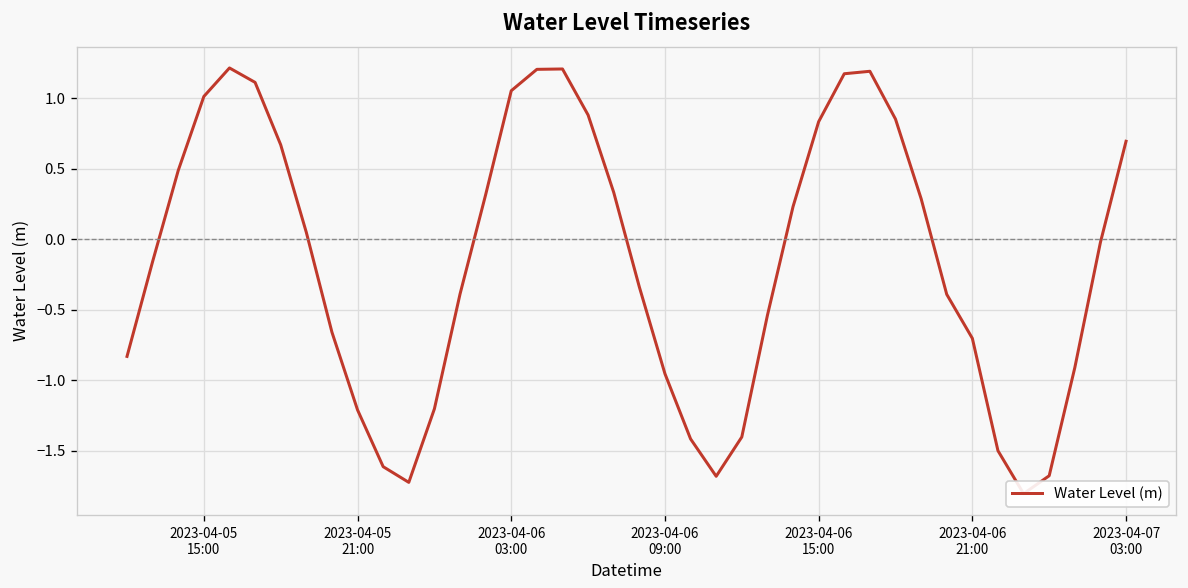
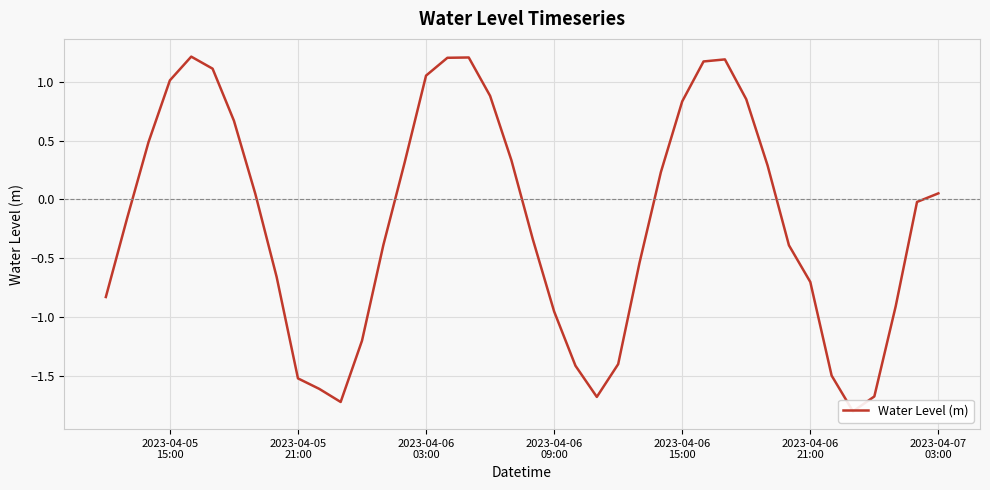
  {
    "2023-04-05 15:00": 1.01,
-   "2023-04-05 21:00": -1.21,
+   "2023-04-05 21:00": -1.52,
    "2023-04-06 03:00": 1.05,
    "2023-04-06 09:00": -0.95,
    "2023-04-06 15:00": 0.83,
    "2023-04-06 21:00": -0.70,
-   "2023-04-07 03:00": 0.70
+   "2023-04-07 03:00": 0.05
  }
